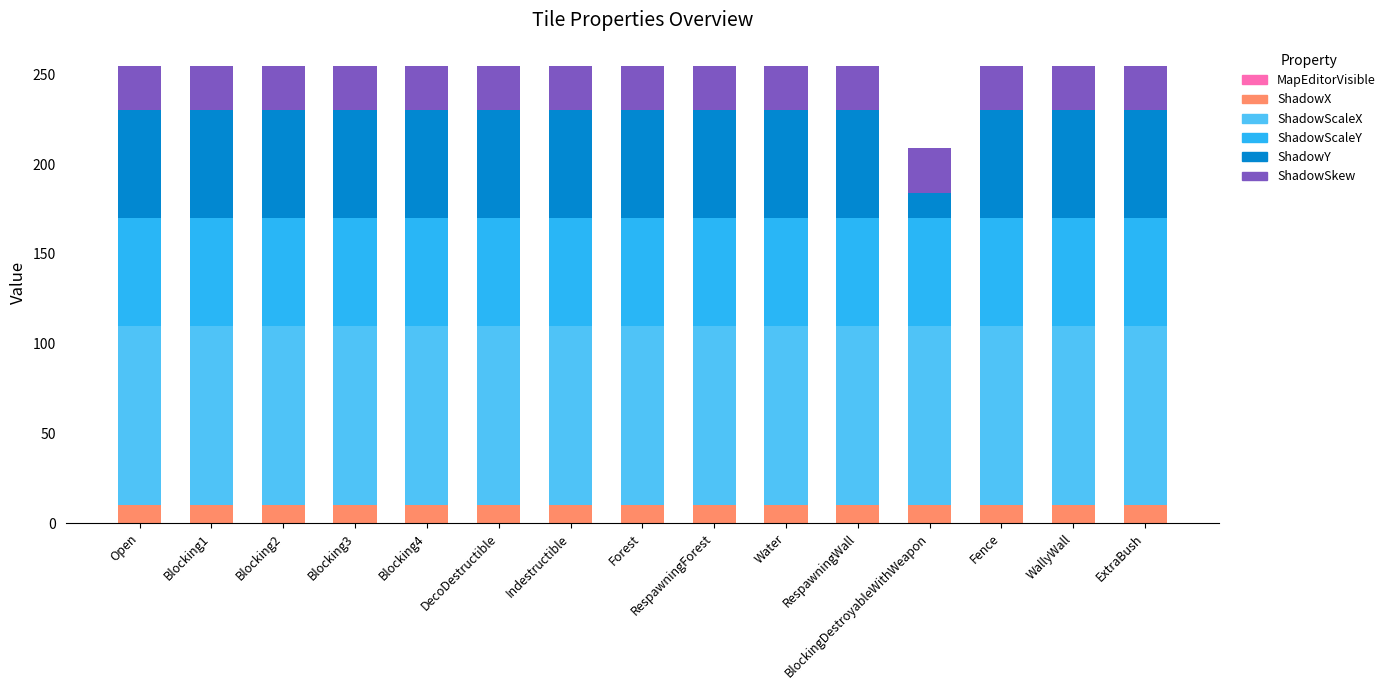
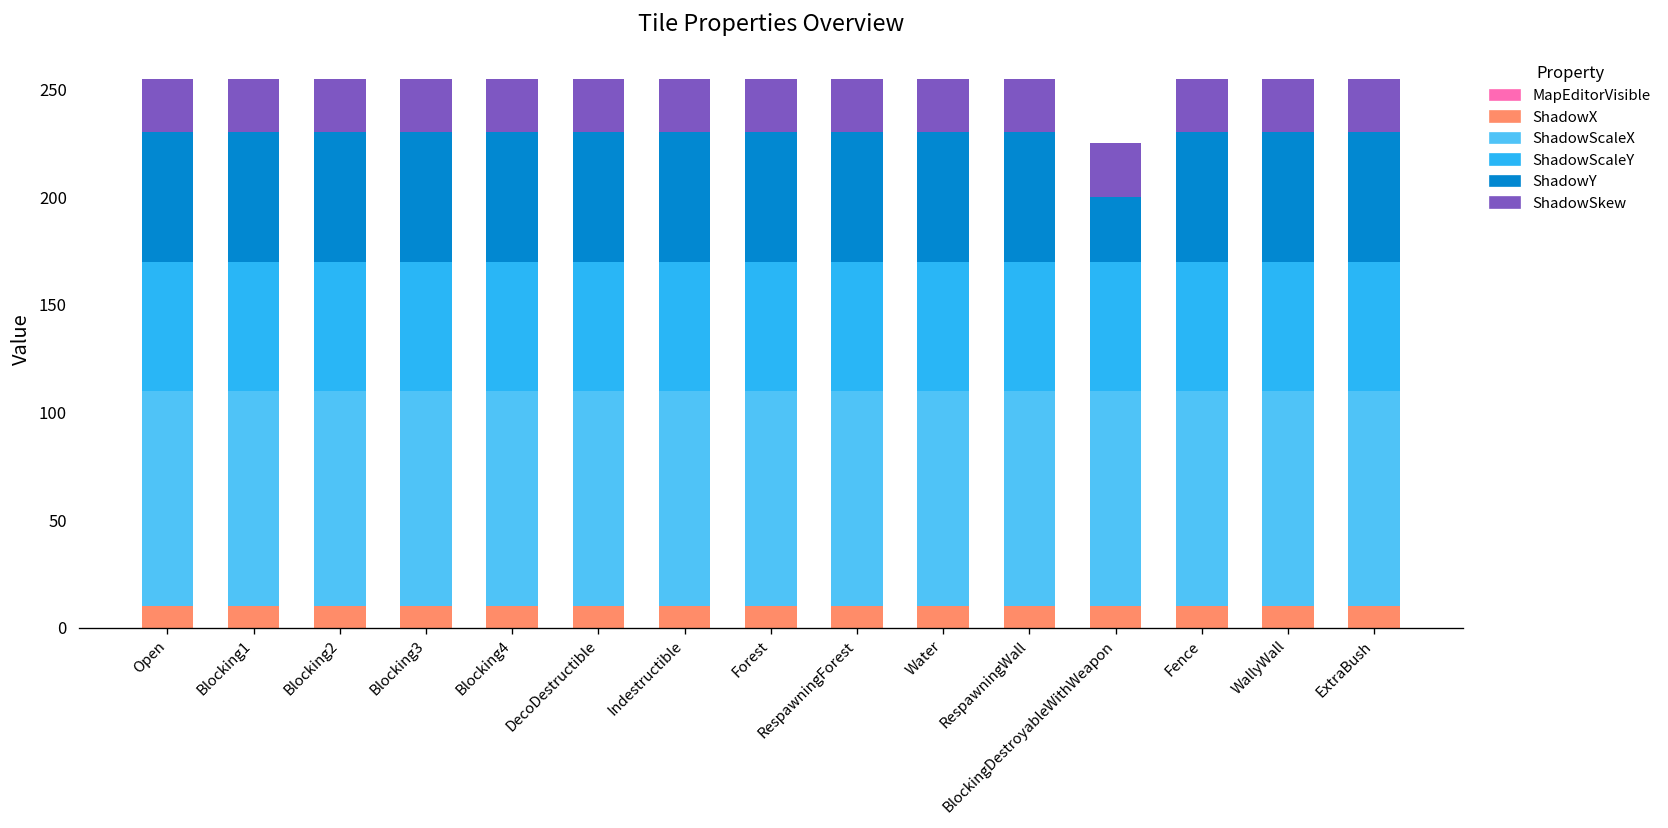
  {
    "MapEditorVisible": {
      "Open": 0,
      "Blocking1": 0,
      "Blocking2": 0,
      "Blocking3": 0,
      "Blocking4": 0,
      "DecoDestructible": 0,
      "Indestructible": 0,
      "Forest": 0,
      "RespawningForest": 0,
      "Water": 0,
      "RespawningWall": 0,
      "BlockingDestroyableWithWeapon": 0,
      "Fence": 0,
      "WallyWall": 0,
      "ExtraBush": 0
    },
    "ShadowX": {
      "Open": 10,
      "Blocking1": 10,
      "Blocking2": 10,
      "Blocking3": 10,
      "Blocking4": 10,
      "DecoDestructible": 10,
      "Indestructible": 10,
      "Forest": 10,
      "RespawningForest": 10,
      "Water": 10,
      "RespawningWall": 10,
      "BlockingDestroyableWithWeapon": 10,
      "Fence": 10,
      "WallyWall": 10,
      "ExtraBush": 10
    },
    "ShadowY": {
      "Open": 60,
      "Blocking1": 60,
      "Blocking2": 60,
      "Blocking3": 60,
      "Blocking4": 60,
      "DecoDestructible": 60,
      "Indestructible": 60,
      "Forest": 60,
      "RespawningForest": 60,
      "Water": 60,
      "RespawningWall": 60,
-     "BlockingDestroyableWithWeapon": 14,
+     "BlockingDestroyableWithWeapon": 30,
      "Fence": 60,
      "WallyWall": 60,
      "ExtraBush": 60
    },
    "ShadowSkew": {
      "Open": 25,
      "Blocking1": 25,
      "Blocking2": 25,
      "Blocking3": 25,
      "Blocking4": 25,
      "DecoDestructible": 25,
      "Indestructible": 25,
      "Forest": 25,
      "RespawningForest": 25,
      "Water": 25,
      "RespawningWall": 25,
      "BlockingDestroyableWithWeapon": 25,
      "Fence": 25,
      "WallyWall": 25,
      "ExtraBush": 25
    }
  }
